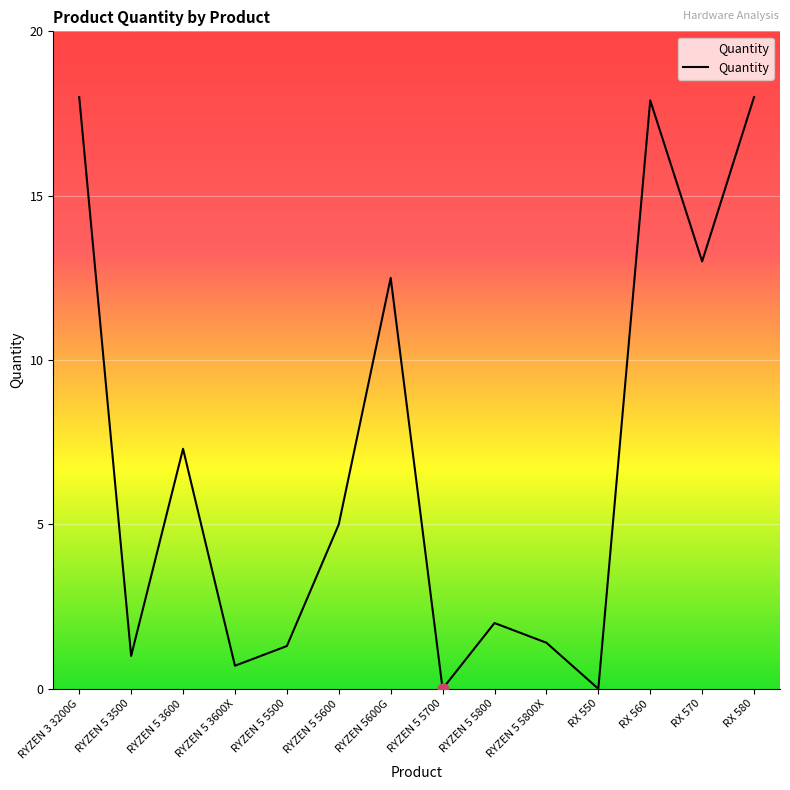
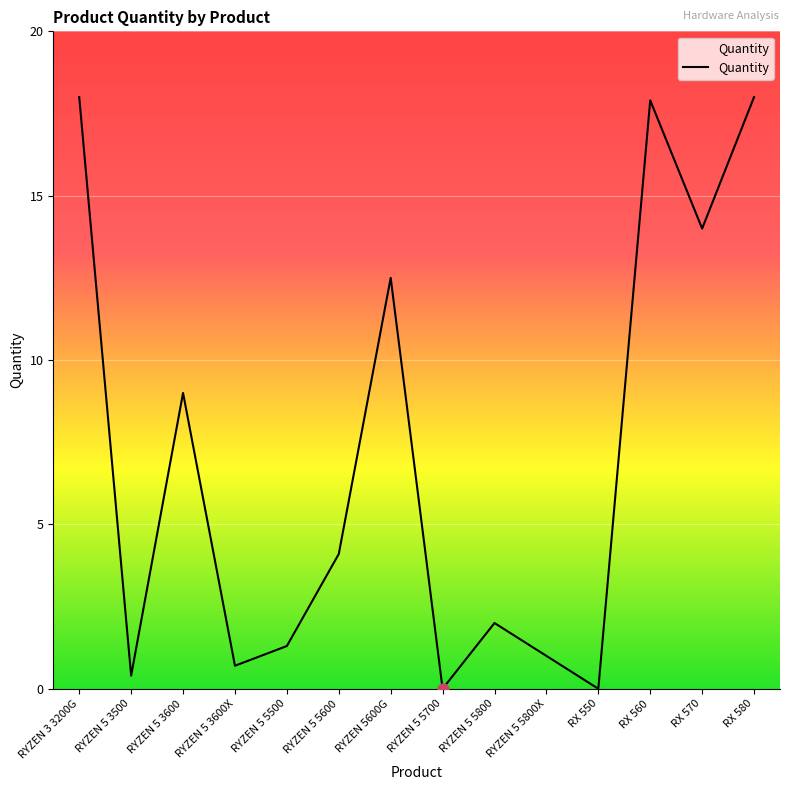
  {
    "Quantity": {
      "RYZEN 3 3200G": 18.0,
-     "RYZEN 5 3500": 1.0,
-     "RYZEN 5 3600": 7.3,
+     "RYZEN 5 3500": 0.4,
+     "RYZEN 5 3600": 9.0,
      "RYZEN 5 3600X": 0.7,
      "RYZEN 5 5500": 1.3,
-     "RYZEN 5 5600": 5.0,
+     "RYZEN 5 5600": 4.1,
      "RYZEN 5600G": 12.5,
      "RYZEN 5 5800": 2.0,
-     "RYZEN 5 5800X": 1.4,
+     "RYZEN 5 5800X": 1.0,
      "RX 550": 0.0,
      "RX 560": 17.9,
-     "RX 570": 13,
+     "RX 570": 14,
      "RX 580": 18.0
    }
  }
